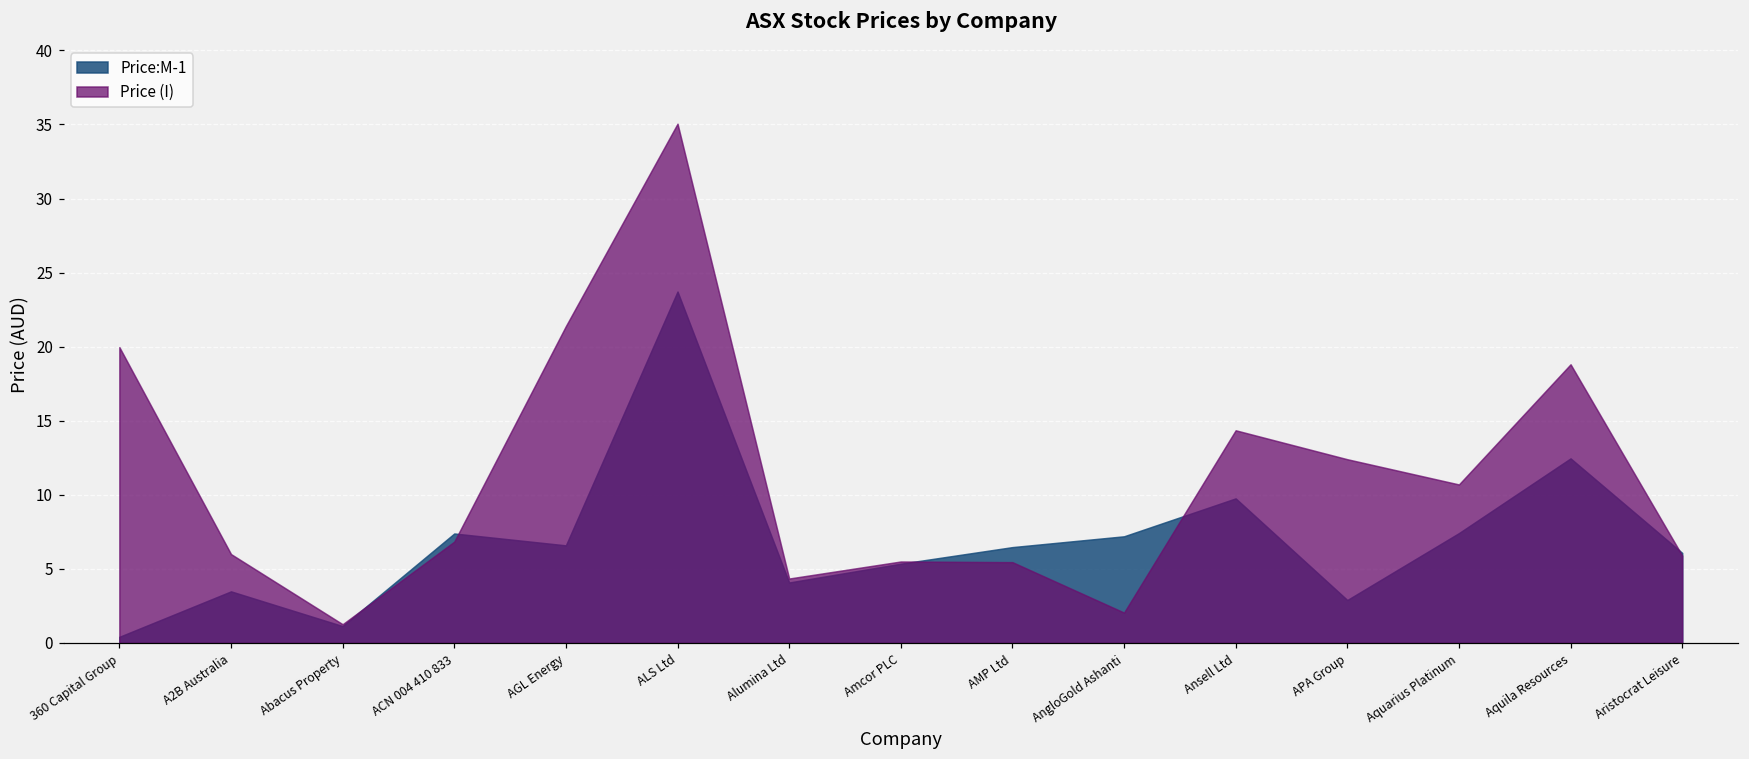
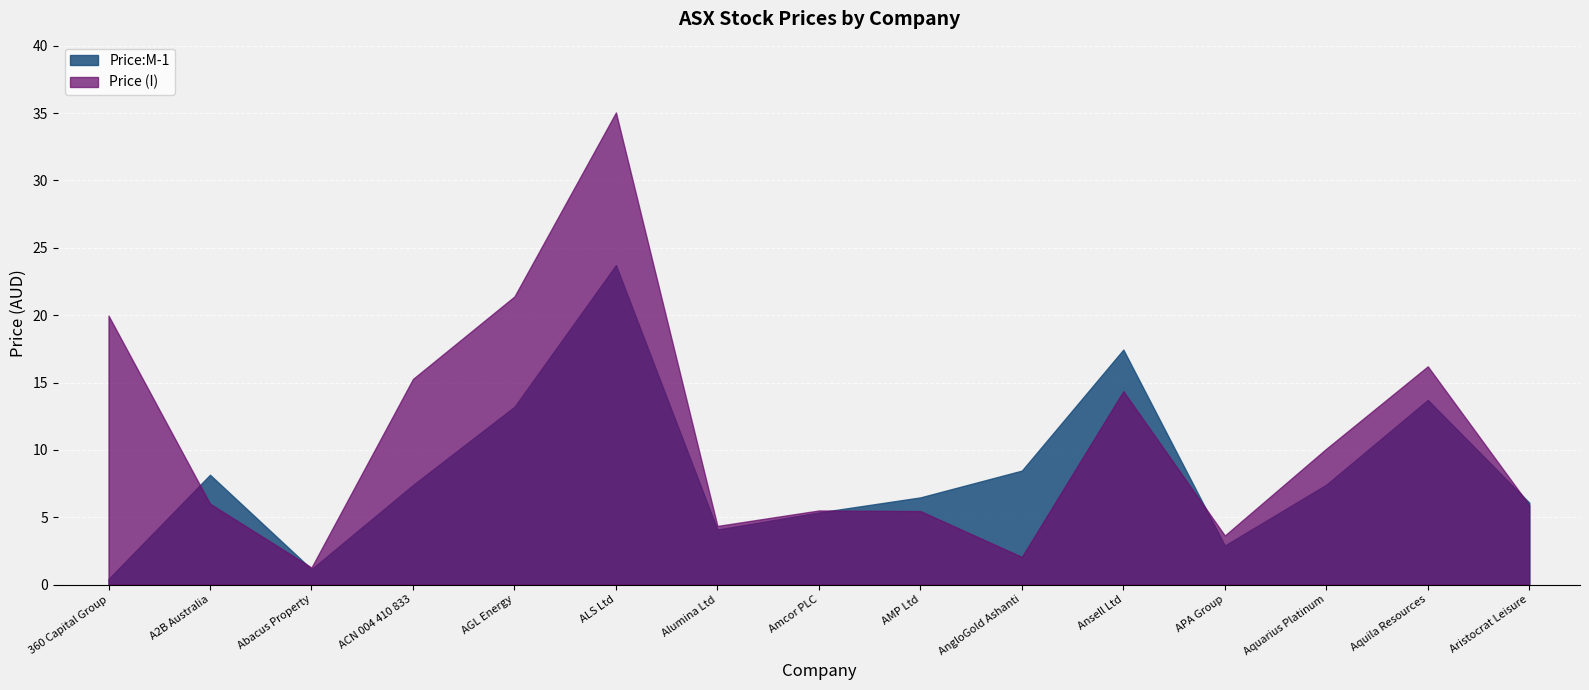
  {
    "Price:M-1": {
      "360 Capital Group": 0.4,
-     "A2B Australia": 3.5,
+     "A2B Australia": 8.1,
      "ACN 004 410 833": 7.4,
-     "AGL Energy": 6.6,
+     "AGL Energy": 13.2,
      "ALS Ltd": 23.7,
      "Alumina Ltd": 4.1,
      "AMP Ltd": 6.5,
-     "AngloGold Ashanti": 7.2,
-     "Ansell Ltd": 9.8,
+     "AngloGold Ashanti": 8.5,
+     "Ansell Ltd": 17.4,
      "APA Group": 2.9,
      "Aquarius Platinum": 7.4,
-     "Aquila Resources": 12.5
+     "Aquila Resources": 13.7
    },
    "Price (I)": {
      "360 Capital Group": 20.0,
      "A2B Australia": 6.0,
-     "ACN 004 410 833": 6.8,
+     "ACN 004 410 833": 15.3,
      "AGL Energy": 21.4,
      "ALS Ltd": 35.0,
      "Alumina Ltd": 4.3,
      "AMP Ltd": 5.5,
      "AngloGold Ashanti": 2.1,
      "Ansell Ltd": 14.4,
-     "APA Group": 12.4,
-     "Aquarius Platinum": 10.7,
-     "Aquila Resources": 18.8
+     "APA Group": 3.6,
+     "Aquarius Platinum": 10.1,
+     "Aquila Resources": 16.2
    }
  }
